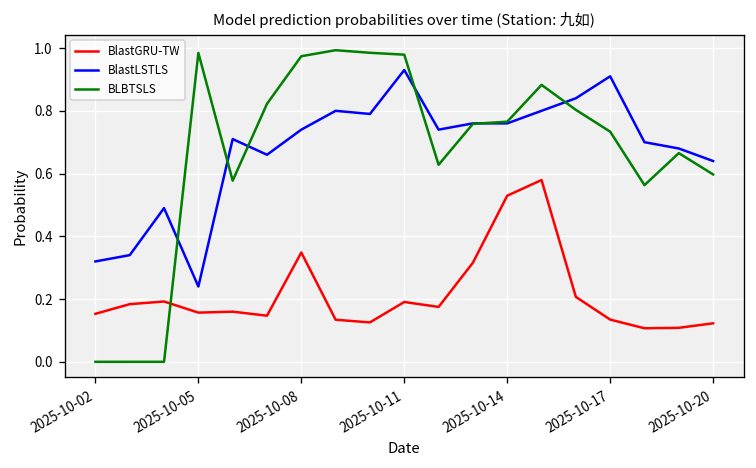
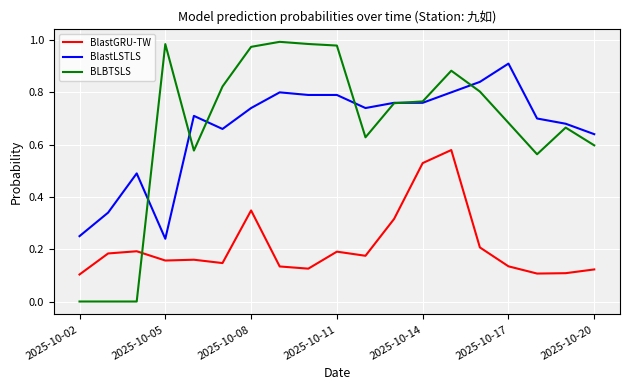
  {
    "BlastGRU-TW": {
-     "2025-10-02": 0.15,
+     "2025-10-02": 0.10,
      "2025-10-05": 0.16,
      "2025-10-08": 0.35,
      "2025-10-11": 0.19,
      "2025-10-14": 0.53,
      "2025-10-17": 0.13,
      "2025-10-20": 0.12
    },
    "BlastLSTLS": {
-     "2025-10-02": 0.32,
+     "2025-10-02": 0.25,
      "2025-10-05": 0.24,
      "2025-10-08": 0.74,
-     "2025-10-11": 0.93,
+     "2025-10-11": 0.79,
      "2025-10-17": 0.91,
      "2025-10-20": 0.64
    },
    "BLBTSLS": {
      "2025-10-02": 0.00,
      "2025-10-05": 0.98,
      "2025-10-08": 0.97,
      "2025-10-11": 0.98,
-     "2025-10-17": 0.73,
+     "2025-10-17": 0.68,
      "2025-10-20": 0.60
    }
  }
